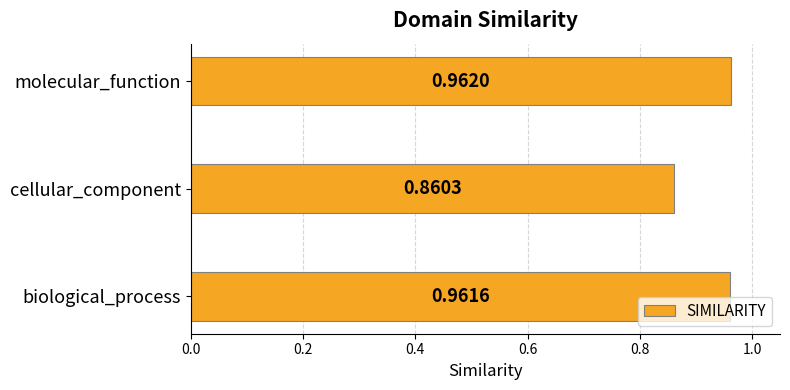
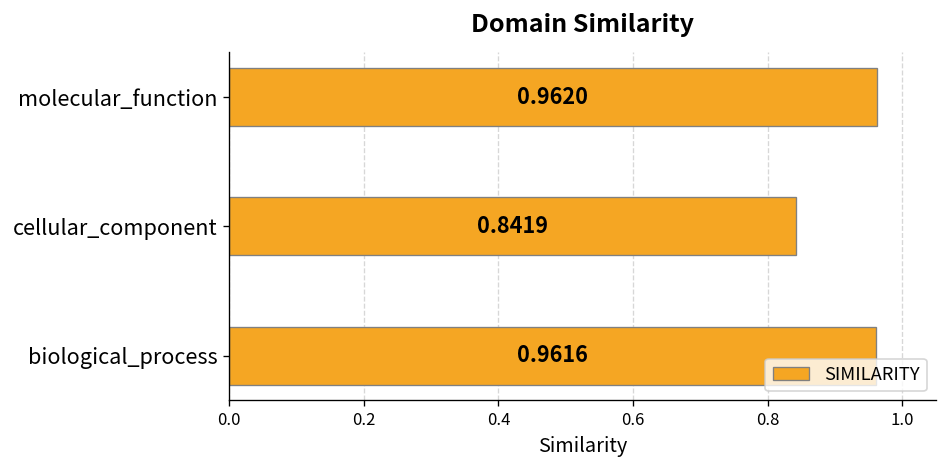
  {
    "molecular_function": 0.9620,
-   "cellular_component": 0.8603,
+   "cellular_component": 0.8419,
    "biological_process": 0.9616
  }
